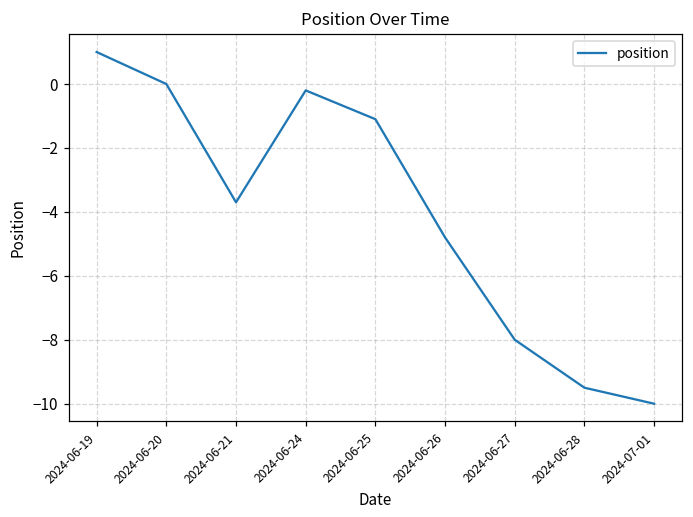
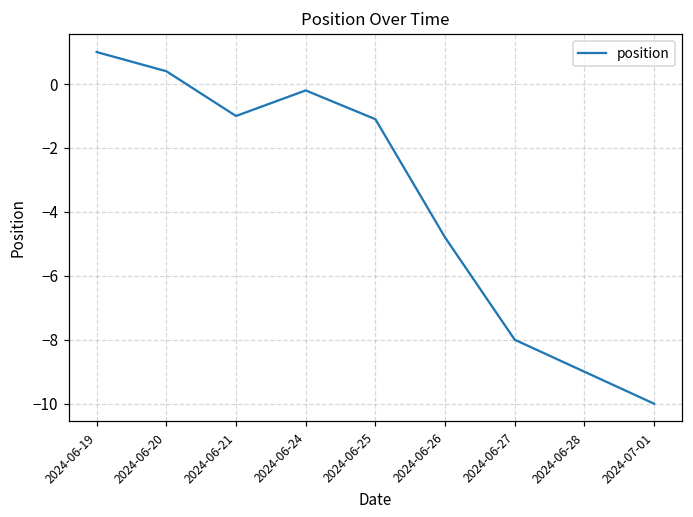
  {
    "2024-06-19": 1.0,
-   "2024-06-20": 0.0,
-   "2024-06-21": -3.7,
+   "2024-06-20": 0.4,
+   "2024-06-21": -1.0,
    "2024-06-24": -0.2,
    "2024-06-25": -1.1,
    "2024-06-26": -4.8,
    "2024-06-27": -8.0,
-   "2024-06-28": -9.5,
+   "2024-06-28": -9.0,
    "2024-07-01": -10.0
  }
